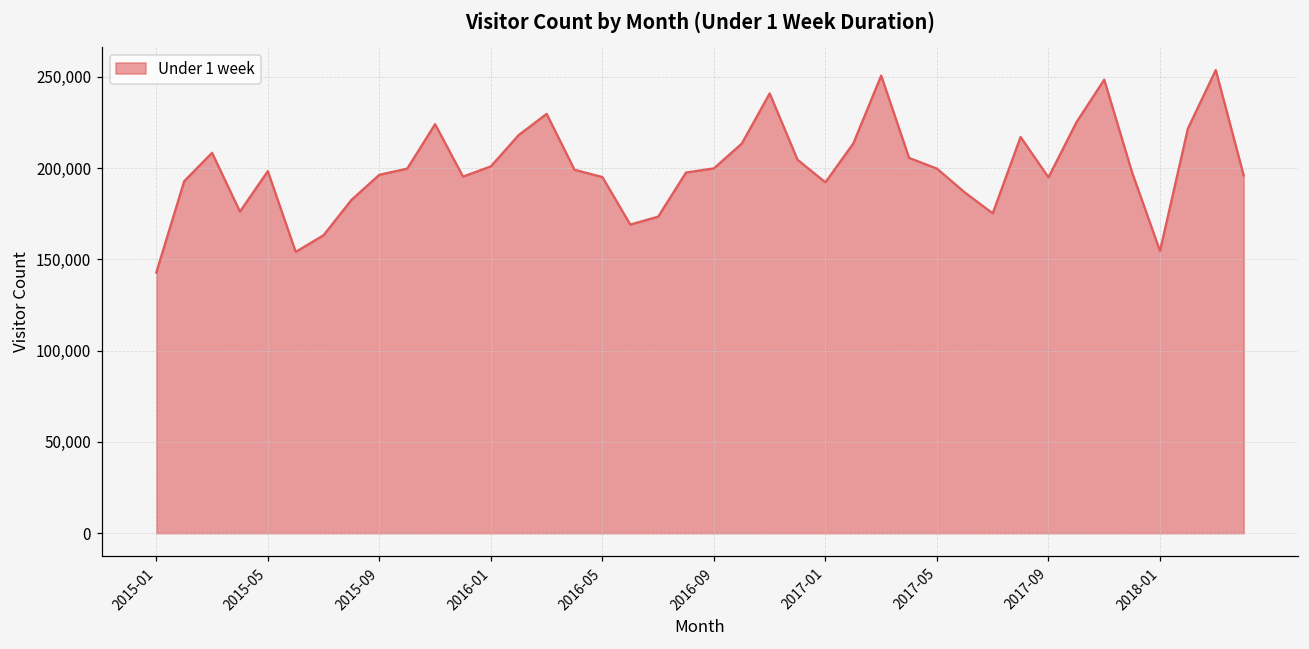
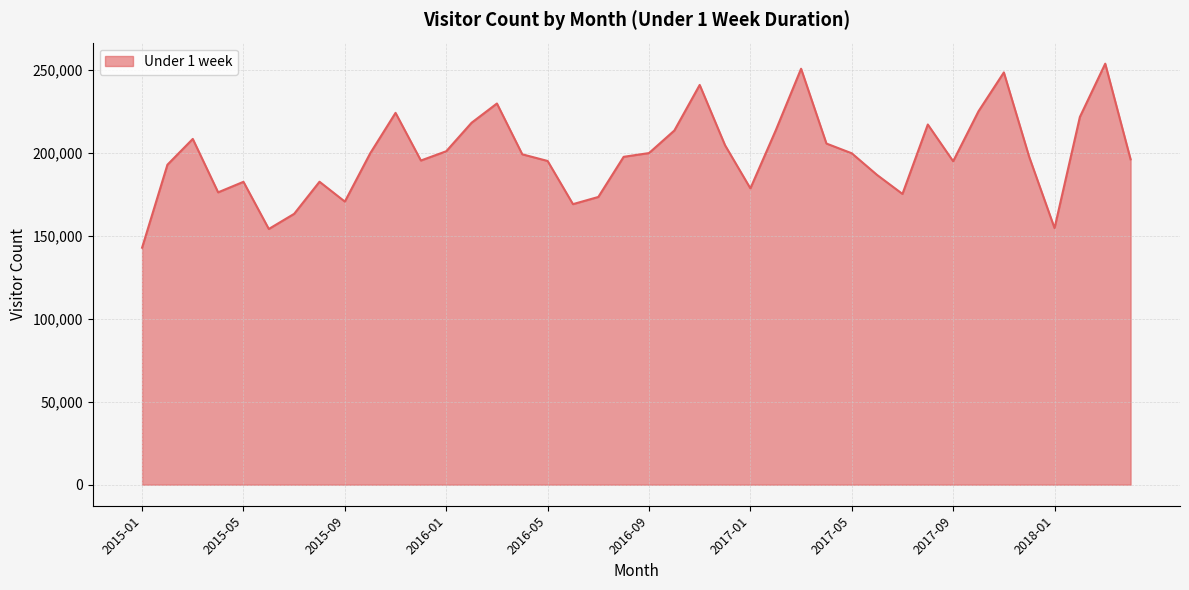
  {
    "2015-01": "143,000",
-   "2015-05": "198,000",
-   "2015-09": "196,000",
+   "2015-05": "183,000",
+   "2015-09": "171,000",
    "2016-01": "201,000",
    "2016-05": "195,000",
    "2016-09": "200,000",
-   "2017-01": "192,000",
+   "2017-01": "179,000",
    "2017-05": "200,000",
    "2017-09": "195,000",
    "2018-01": "155,000"
  }
